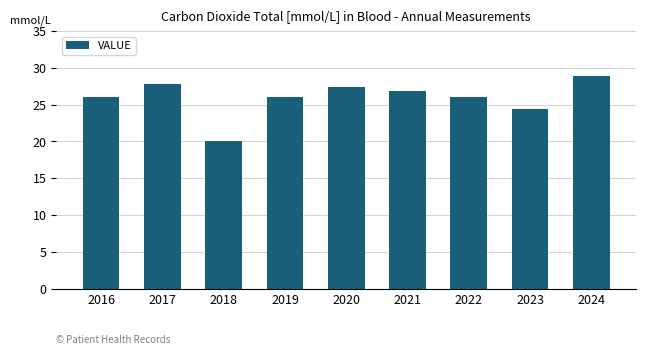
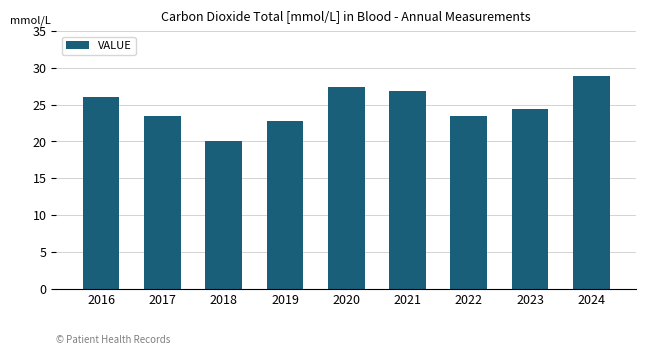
  {
    "2016": 26,
-   "2017": 28,
+   "2017": 23,
    "2018": 20,
-   "2019": 26,
+   "2019": 23,
    "2020": 27,
    "2021": 27,
-   "2022": 26,
+   "2022": 24,
    "2023": 24,
    "2024": 29
  }
